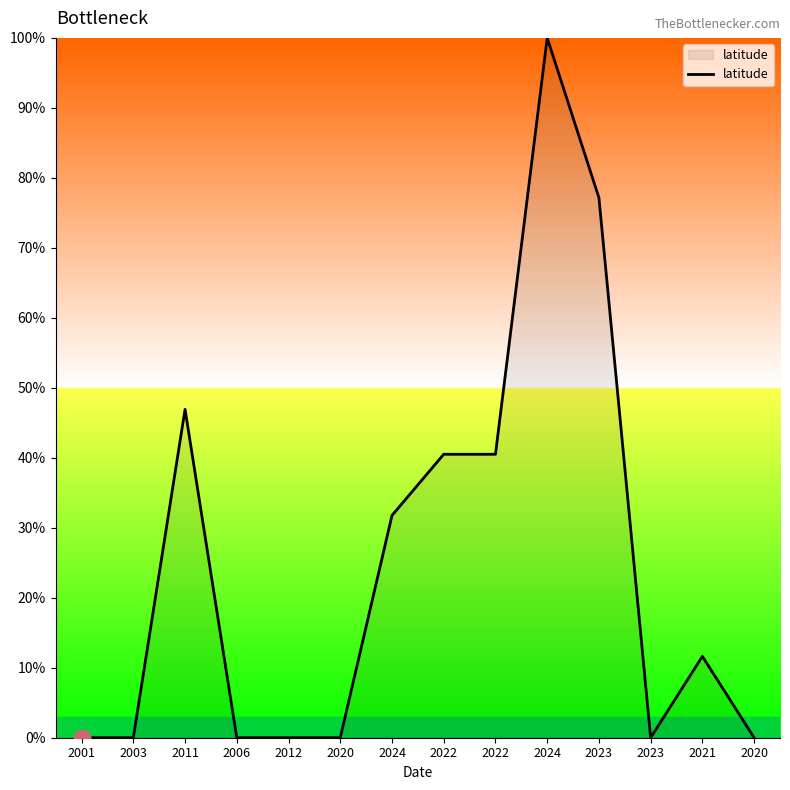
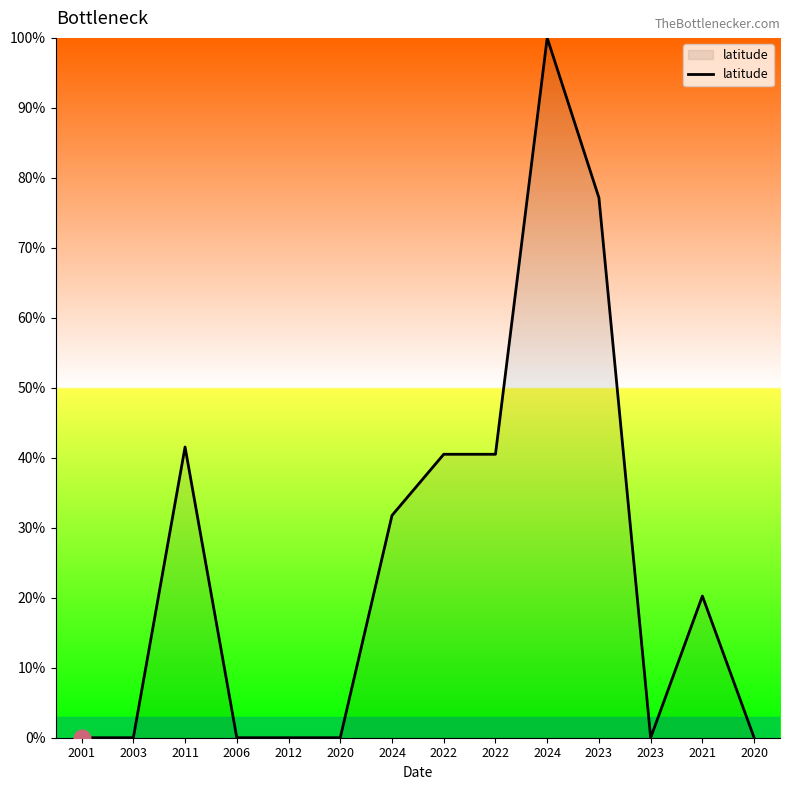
  {
    "latitude": {
-     "2011": "47%",
-     "2021": "12%"
+     "2011": "42%",
+     "2021": "20%"
    }
  }
